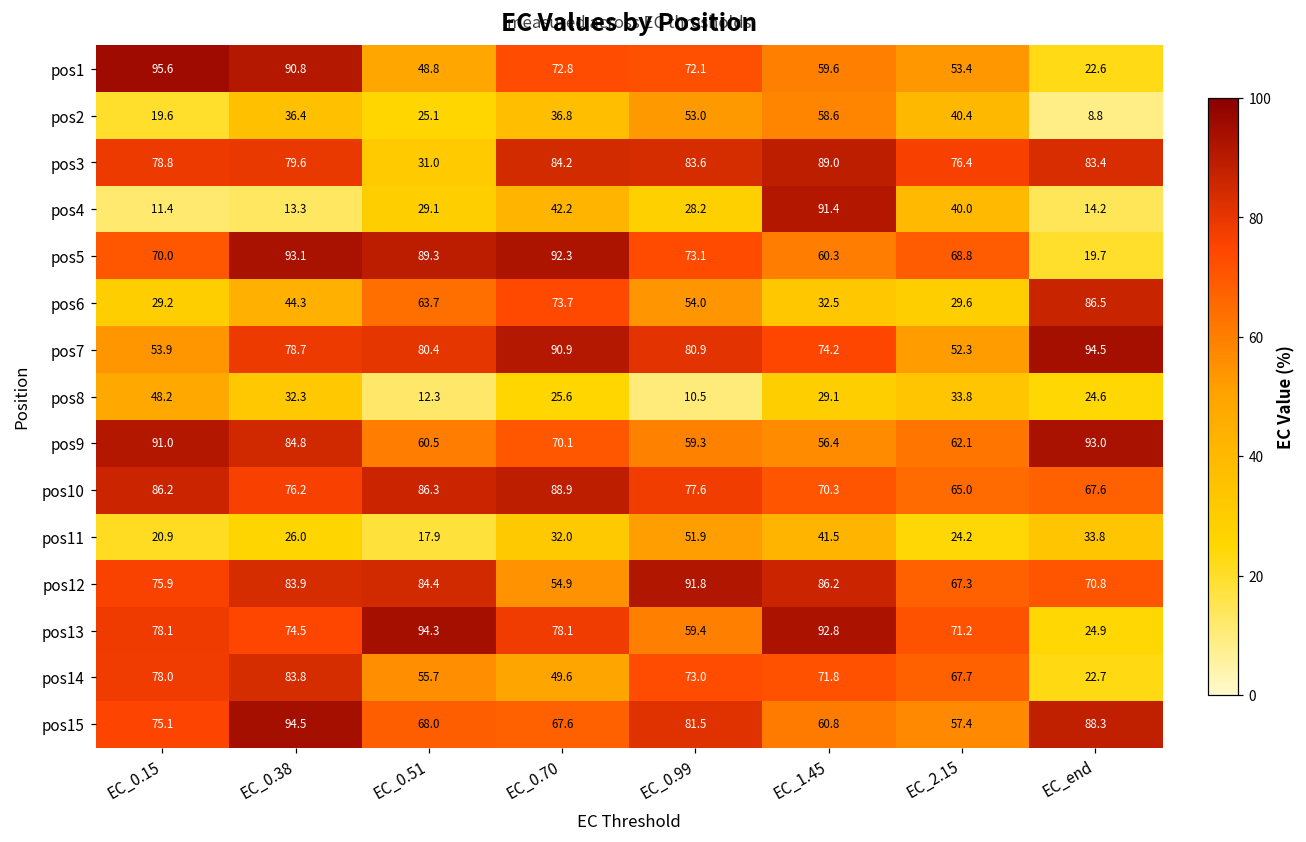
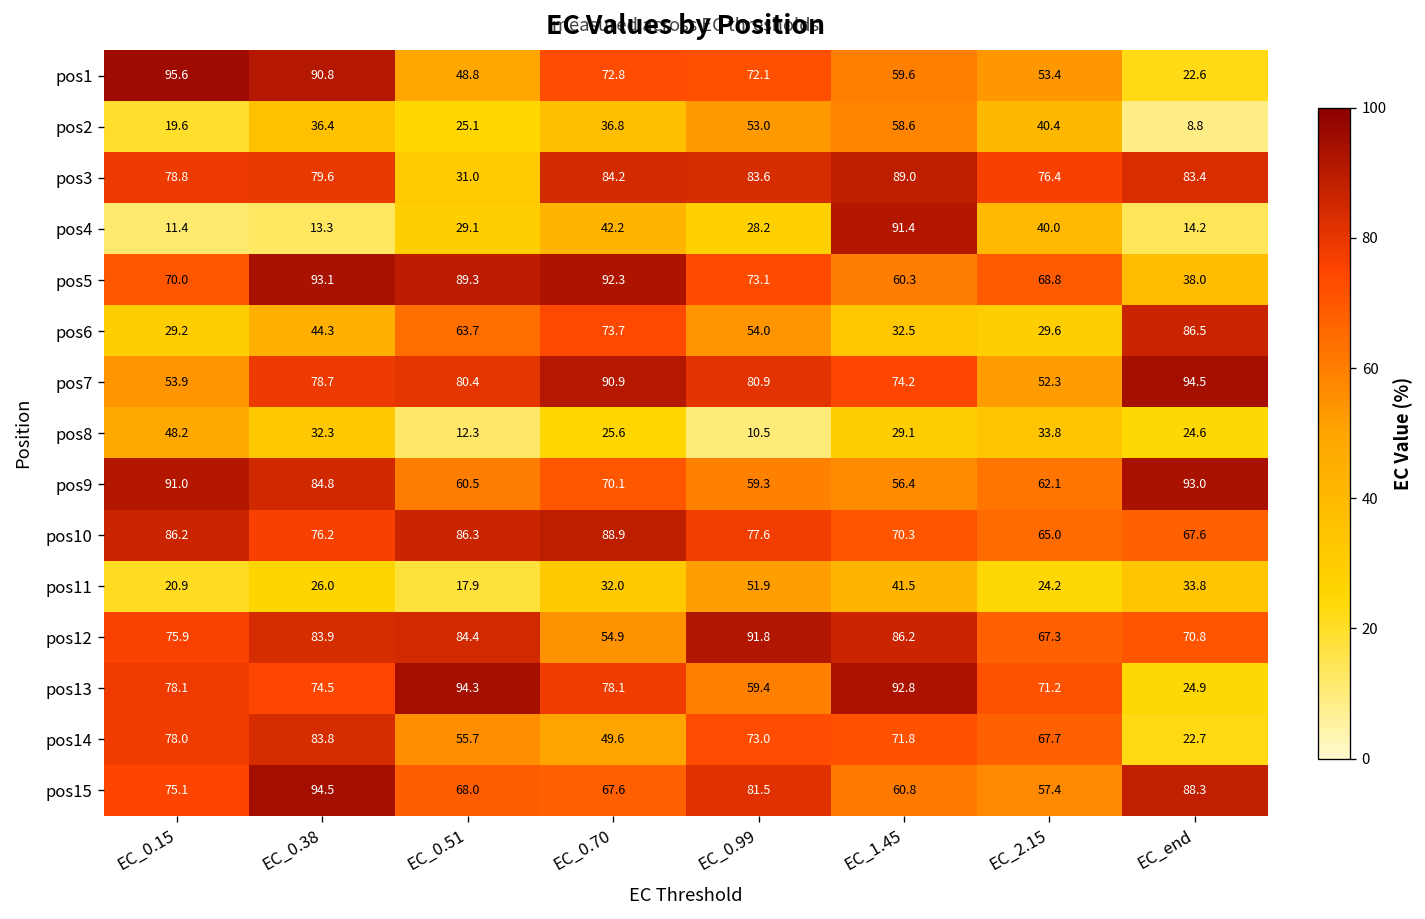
  {
    "pos1": {
      "EC_0.15": 95.6,
      "EC_0.38": 90.8,
      "EC_0.51": 48.8,
      "EC_0.70": 72.8,
      "EC_0.99": 72.1,
      "EC_1.45": 59.6,
      "EC_2.15": 53.4,
      "EC_end": 22.6
    },
    "pos2": {
      "EC_0.15": 19.6,
      "EC_0.38": 36.4,
      "EC_0.51": 25.1,
      "EC_0.70": 36.8,
      "EC_0.99": 53.0,
      "EC_1.45": 58.6,
      "EC_2.15": 40.4,
      "EC_end": 8.8
    },
    "pos3": {
      "EC_0.15": 78.8,
      "EC_0.38": 79.6,
      "EC_0.51": 31.0,
      "EC_0.70": 84.2,
      "EC_0.99": 83.6,
      "EC_1.45": 89.0,
      "EC_2.15": 76.4,
      "EC_end": 83.4
    },
    "pos4": {
      "EC_0.15": 11.4,
      "EC_0.38": 13.3,
      "EC_0.51": 29.1,
      "EC_0.70": 42.2,
      "EC_0.99": 28.2,
      "EC_1.45": 91.4,
      "EC_2.15": 40.0,
      "EC_end": 14.2
    },
    "pos5": {
      "EC_0.15": 70.0,
      "EC_0.38": 93.1,
      "EC_0.51": 89.3,
      "EC_0.70": 92.3,
      "EC_0.99": 73.1,
      "EC_1.45": 60.3,
      "EC_2.15": 68.8,
-     "EC_end": 19.7
+     "EC_end": 38.0
    },
    "pos6": {
      "EC_0.15": 29.2,
      "EC_0.38": 44.3,
      "EC_0.51": 63.7,
      "EC_0.70": 73.7,
      "EC_0.99": 54.0,
      "EC_1.45": 32.5,
      "EC_2.15": 29.6,
      "EC_end": 86.5
    },
    "pos7": {
      "EC_0.15": 53.9,
      "EC_0.38": 78.7,
      "EC_0.51": 80.4,
      "EC_0.70": 90.9,
      "EC_0.99": 80.9,
      "EC_1.45": 74.2,
      "EC_2.15": 52.3,
      "EC_end": 94.5
    },
    "pos8": {
      "EC_0.15": 48.2,
      "EC_0.38": 32.3,
      "EC_0.51": 12.3,
      "EC_0.70": 25.6,
      "EC_0.99": 10.5,
      "EC_1.45": 29.1,
      "EC_2.15": 33.8,
      "EC_end": 24.6
    },
    "pos9": {
      "EC_0.15": 91.0,
      "EC_0.38": 84.8,
      "EC_0.51": 60.5,
      "EC_0.70": 70.1,
      "EC_0.99": 59.3,
      "EC_1.45": 56.4,
      "EC_2.15": 62.1,
      "EC_end": 93.0
    },
    "pos10": {
      "EC_0.15": 86.2,
      "EC_0.38": 76.2,
      "EC_0.51": 86.3,
      "EC_0.70": 88.9,
      "EC_0.99": 77.6,
      "EC_1.45": 70.3,
      "EC_2.15": 65.0,
      "EC_end": 67.6
    },
    "pos11": {
      "EC_0.15": 20.9,
      "EC_0.38": 26.0,
      "EC_0.51": 17.9,
      "EC_0.70": 32.0,
      "EC_0.99": 51.9,
      "EC_1.45": 41.5,
      "EC_2.15": 24.2,
      "EC_end": 33.8
    },
    "pos12": {
      "EC_0.15": 75.9,
      "EC_0.38": 83.9,
      "EC_0.51": 84.4,
      "EC_0.70": 54.9,
      "EC_0.99": 91.8,
      "EC_1.45": 86.2,
      "EC_2.15": 67.3,
      "EC_end": 70.8
    },
    "pos13": {
      "EC_0.15": 78.1,
      "EC_0.38": 74.5,
      "EC_0.51": 94.3,
      "EC_0.70": 78.1,
      "EC_0.99": 59.4,
      "EC_1.45": 92.8,
      "EC_2.15": 71.2,
      "EC_end": 24.9
    },
    "pos14": {
      "EC_0.15": 78.0,
      "EC_0.38": 83.8,
      "EC_0.51": 55.7,
      "EC_0.70": 49.6,
      "EC_0.99": 73.0,
      "EC_1.45": 71.8,
      "EC_2.15": 67.7,
      "EC_end": 22.7
    },
    "pos15": {
      "EC_0.15": 75.1,
      "EC_0.38": 94.5,
      "EC_0.51": 68.0,
      "EC_0.70": 67.6,
      "EC_0.99": 81.5,
      "EC_1.45": 60.8,
      "EC_2.15": 57.4,
      "EC_end": 88.3
    }
  }
